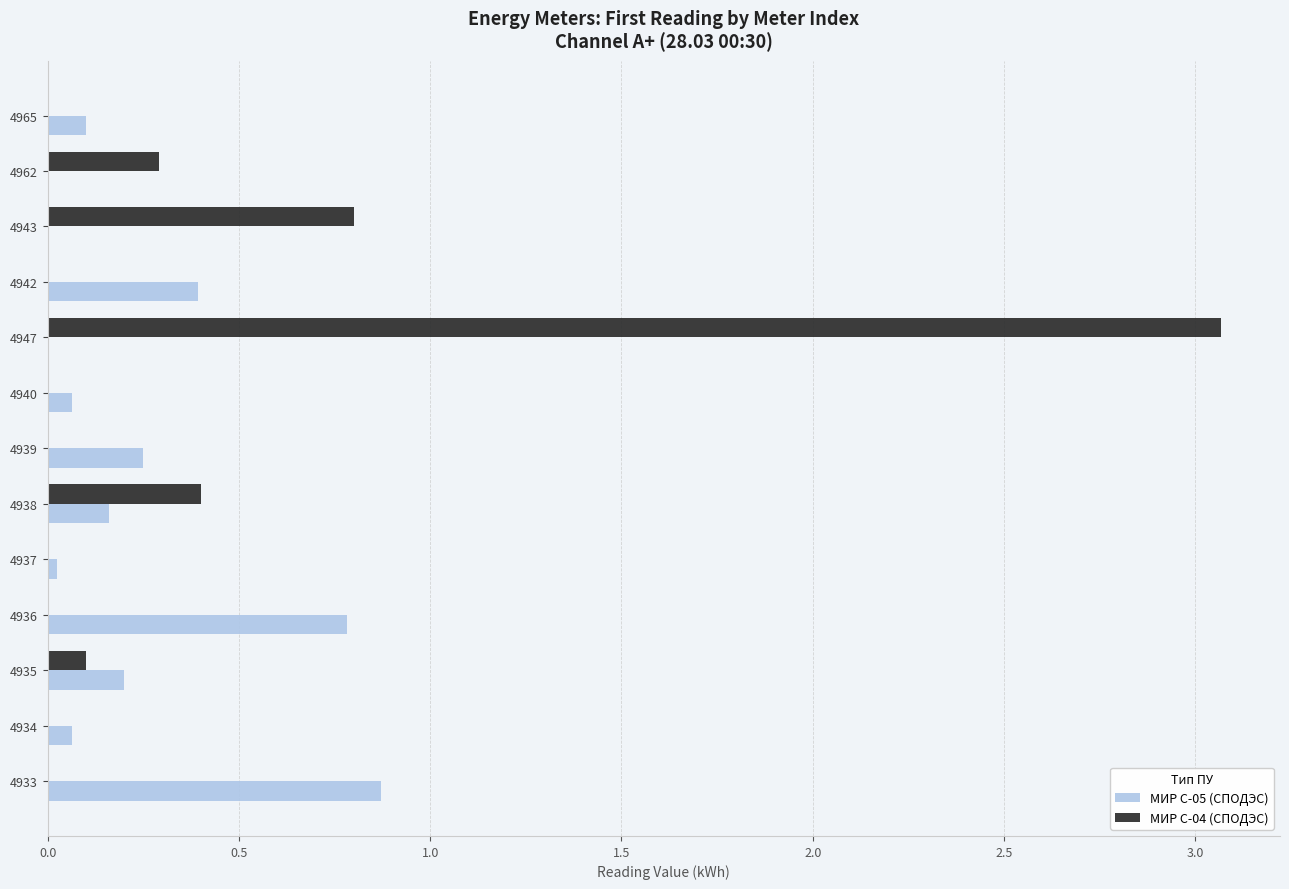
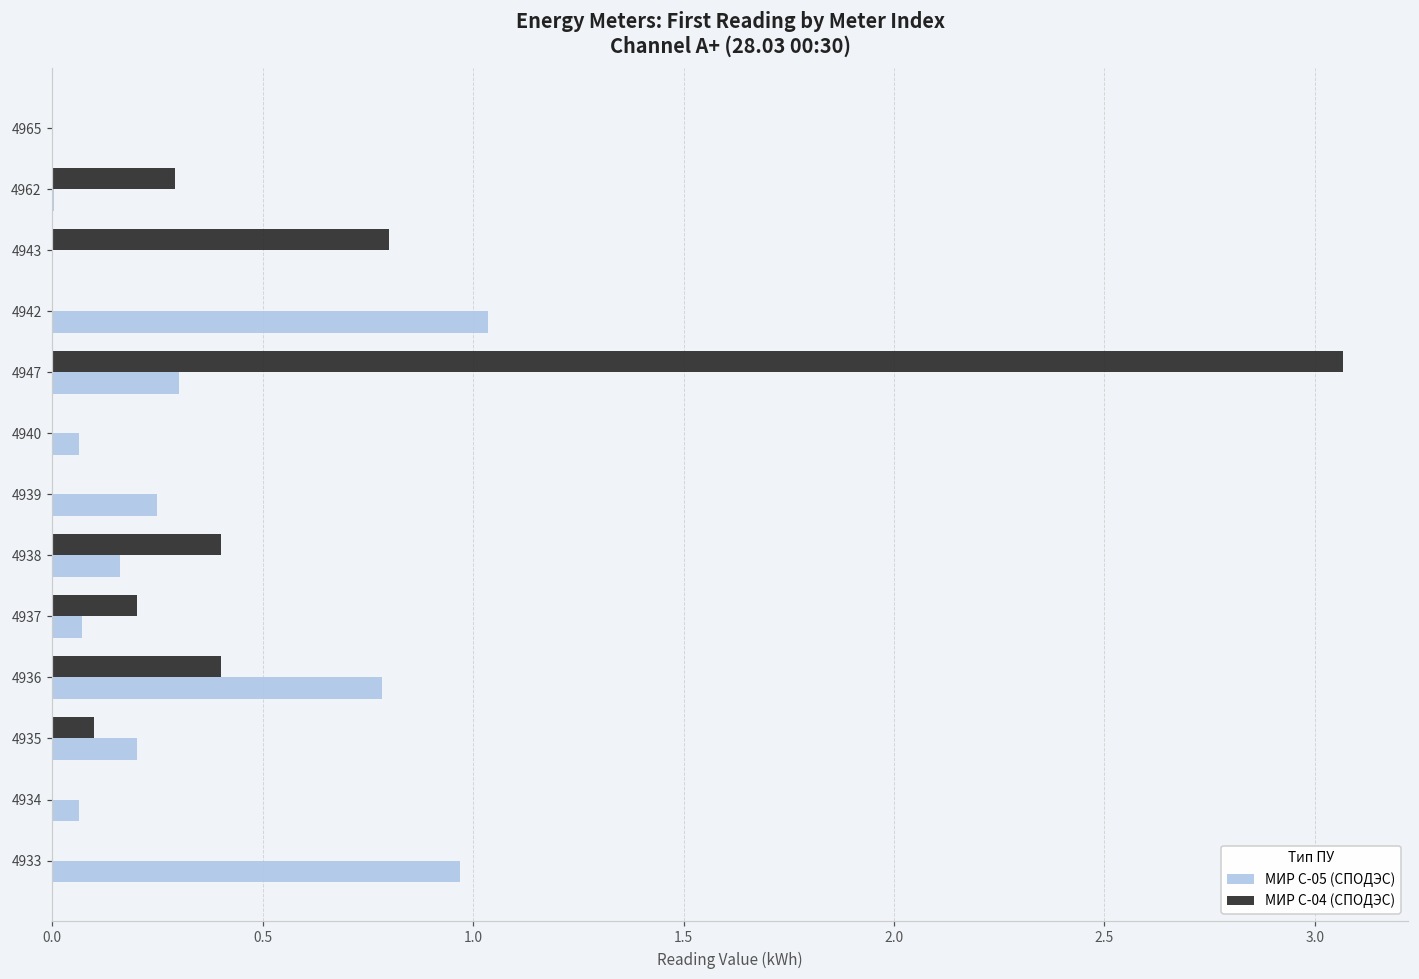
  {
    "МИР С-05 (СПОДЭС)": {
-     "4965": 0.1,
+     "4965": 0.0,
      "4943": 0.00,
-     "4942": 0.39,
-     "4947": 0.0,
+     "4942": 1.04,
+     "4947": 0.3,
      "4940": 0.06,
      "4939": 0.25,
      "4938": 0.16,
-     "4937": 0.02,
+     "4937": 0.07,
      "4936": 0.78,
      "4935": 0.20,
      "4934": 0.06,
-     "4933": 0.87
+     "4933": 0.97
    },
    "МИР С-04 (СПОДЭС)": {
      "4965": 0.0,
      "4962": 0.29,
      "4943": 0.8,
      "4942": 0.0,
      "4947": 3.07,
      "4940": 0.0,
      "4939": 0.0,
      "4938": 0.4,
-     "4937": 0.0,
-     "4936": 0.0,
+     "4937": 0.2,
+     "4936": 0.4,
      "4935": 0.1,
      "4934": 0.0,
      "4933": 0.0
    }
  }
